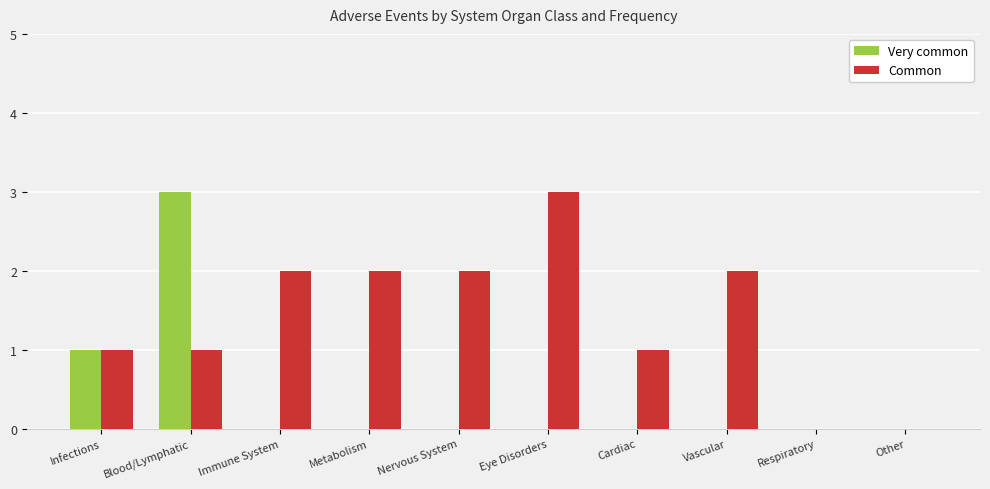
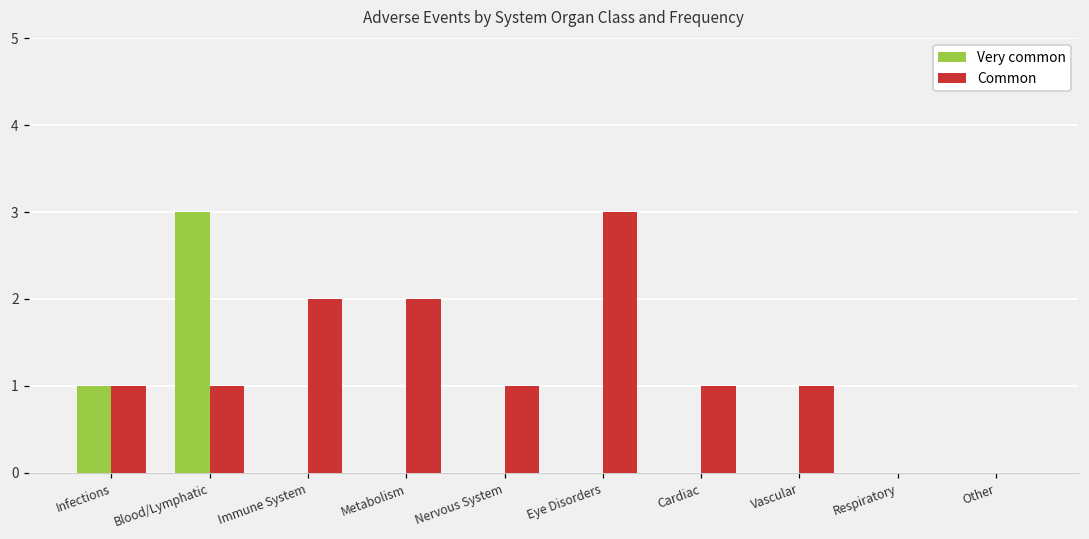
  {
    "Very common": {
      "Infections": 1,
      "Blood/Lymphatic": 3,
      "Immune System": 0,
      "Metabolism": 0,
      "Nervous System": 0,
      "Eye Disorders": 0,
      "Cardiac": 0,
      "Vascular": 0,
      "Respiratory": 0,
      "Other": 0
    },
    "Common": {
      "Infections": 1,
      "Blood/Lymphatic": 1,
      "Immune System": 2,
      "Metabolism": 2,
-     "Nervous System": 2,
+     "Nervous System": 1,
      "Eye Disorders": 3,
      "Cardiac": 1,
-     "Vascular": 2,
+     "Vascular": 1,
      "Respiratory": 0,
      "Other": 0
    }
  }
